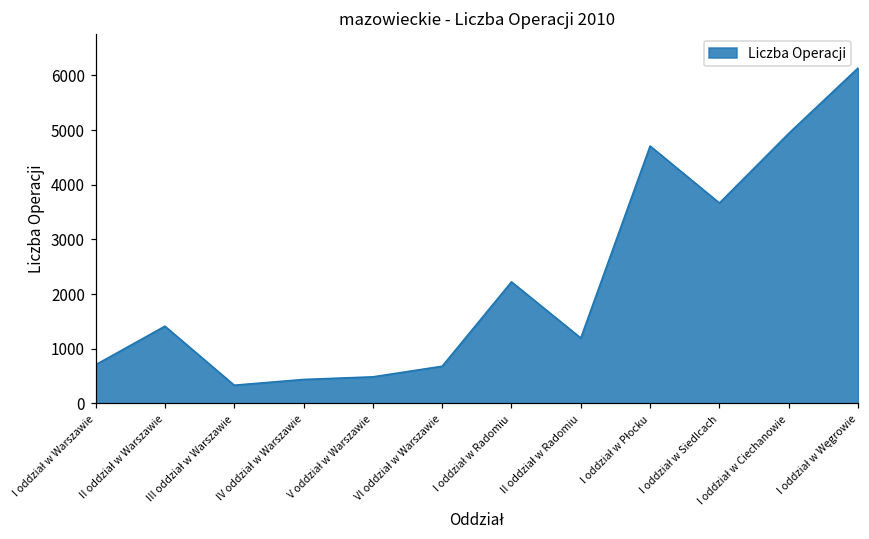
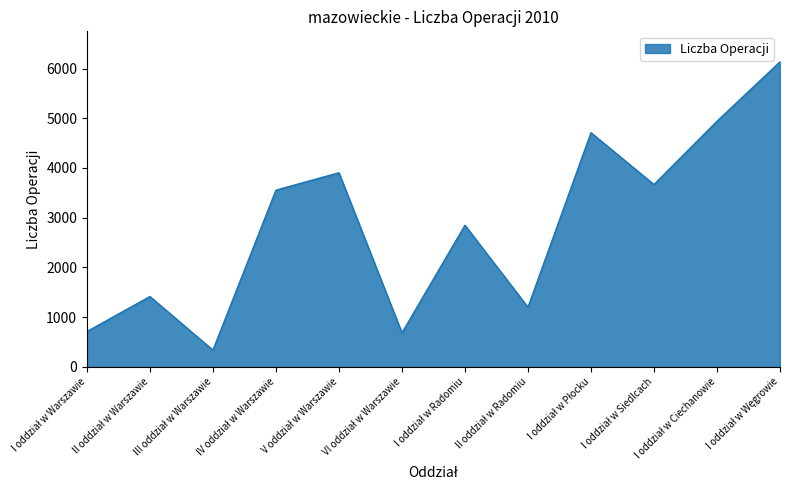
  {
    "I oddział w Warszawie": 700,
    "II oddział w Warszawie": 1400,
    "III oddział w Warszawie": 300,
-   "IV oddział w Warszawie": 400,
-   "V oddział w Warszawie": 500,
+   "IV oddział w Warszawie": 3600,
+   "V oddział w Warszawie": 3900,
    "VI oddział w Warszawie": 700,
-   "I oddział w Radomiu": 2200,
+   "I oddział w Radomiu": 2800,
    "II oddział w Radomiu": 1200,
    "I oddział w Płocku": 4700,
    "I oddział w Siedlcach": 3700,
    "I oddział w Ciechanowie": 4900,
    "I oddział w Węgrowie": 6100
  }
